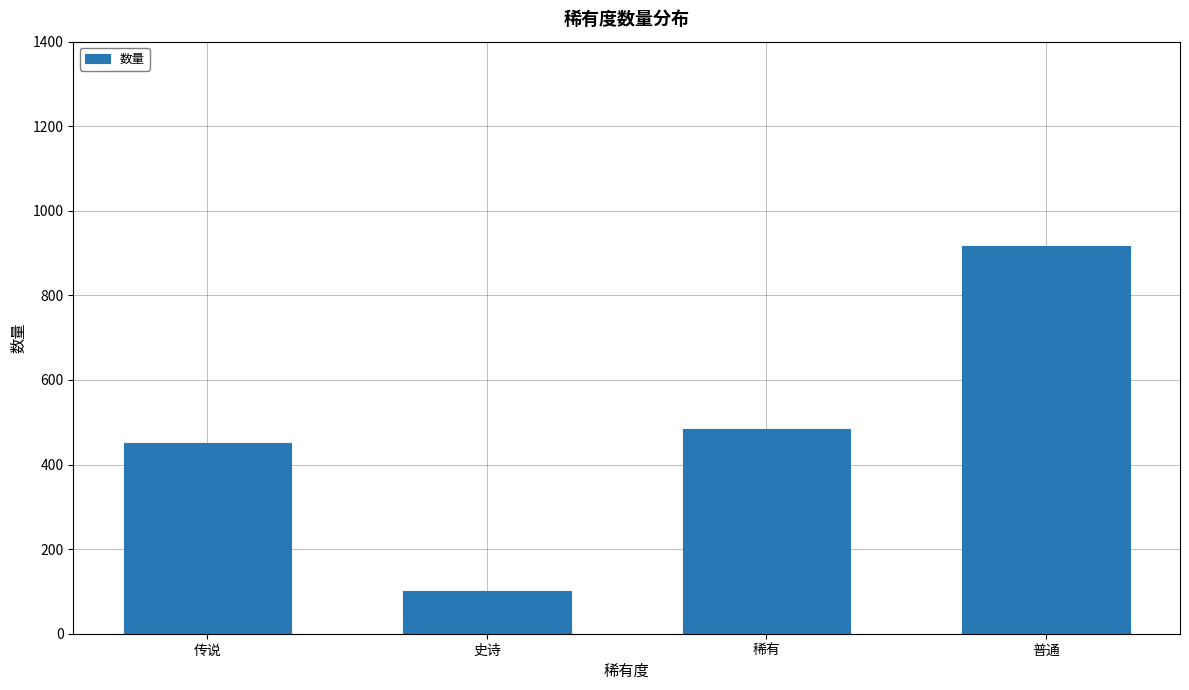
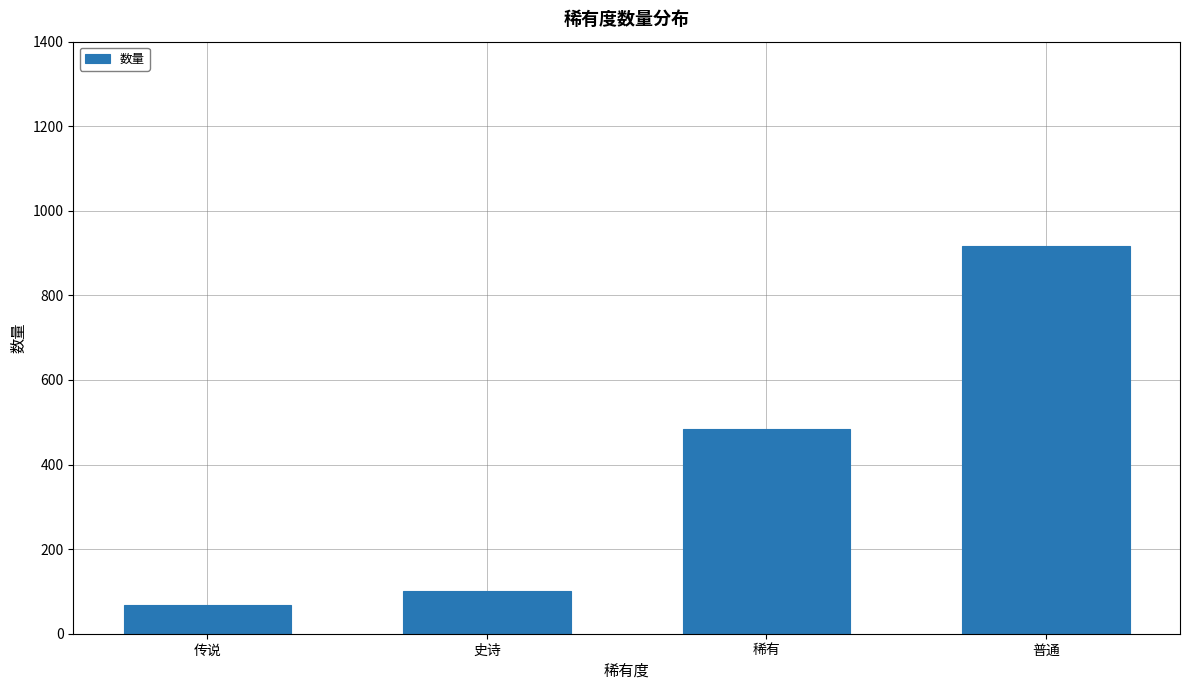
  {
-   "传说": 450,
+   "传说": 70,
    "史诗": 100,
    "稀有": 490,
    "普通": 920
  }
